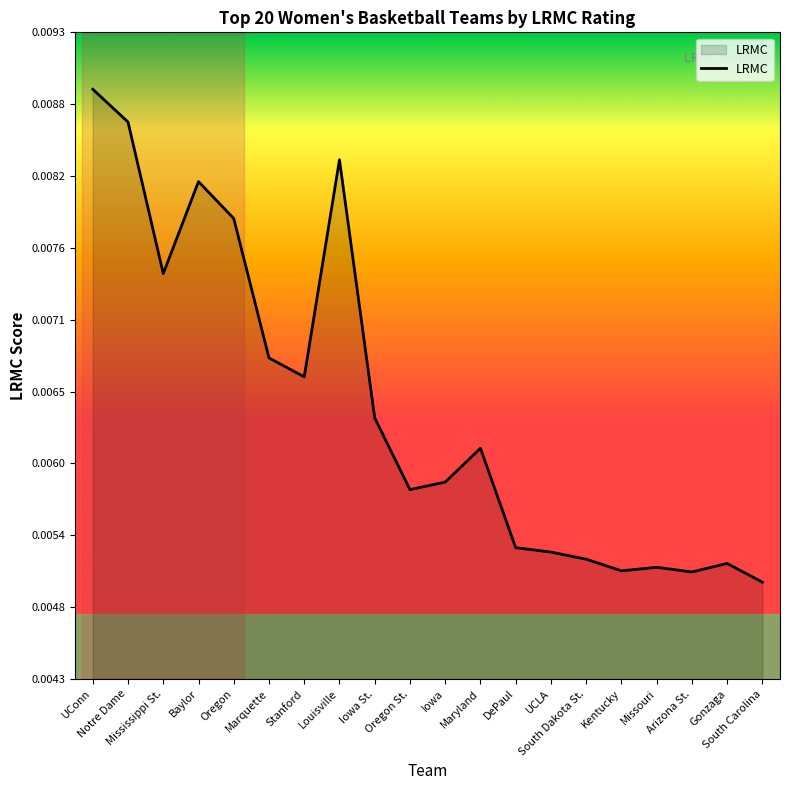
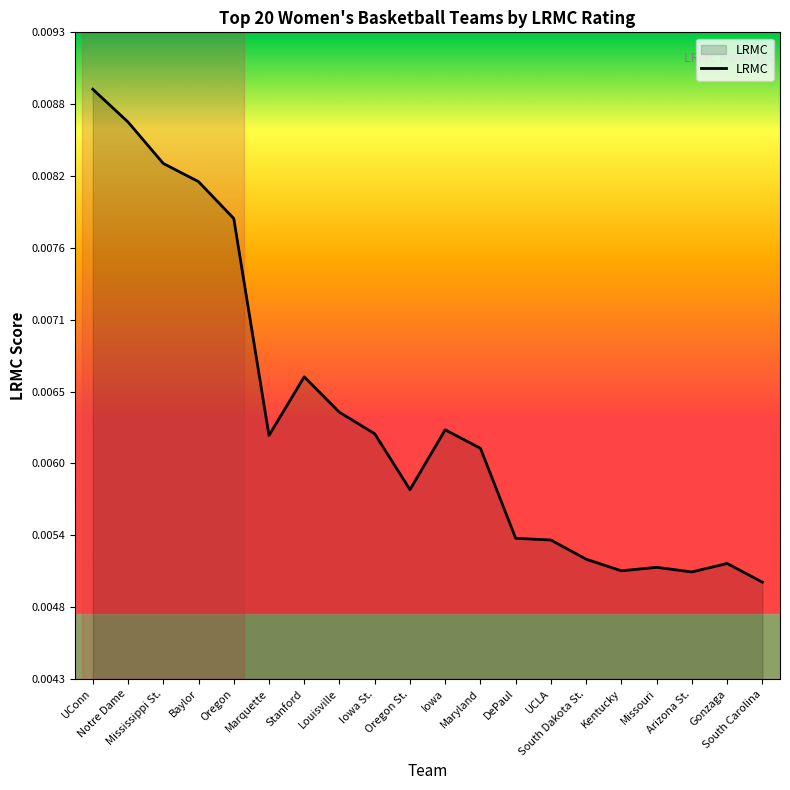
  {
    "UConn": 0.00888,
    "Notre Dame": 0.00863,
-   "Mississippi St.": 0.00745,
+   "Mississippi St.": 0.00831,
    "Baylor": 0.00816,
    "Oregon": 0.00788,
-   "Marquette": 0.00679,
+   "Marquette": 0.00618,
    "Stanford": 0.00664,
-   "Louisville": 0.00833,
-   "Iowa St.": 0.00632,
+   "Louisville": 0.00636,
+   "Iowa St.": 0.00620,
    "Oregon St.": 0.00576,
-   "Iowa": 0.00582,
+   "Iowa": 0.00623,
    "Maryland": 0.00608,
-   "DePaul": 0.00531,
-   "UCLA": 0.00527,
+   "DePaul": 0.00538,
+   "UCLA": 0.00537,
    "South Dakota St.": 0.00522,
    "Kentucky": 0.00513,
    "Missouri": 0.00515,
    "Arizona St.": 0.00512,
    "Gonzaga": 0.00518,
    "South Carolina": 0.00504
  }
